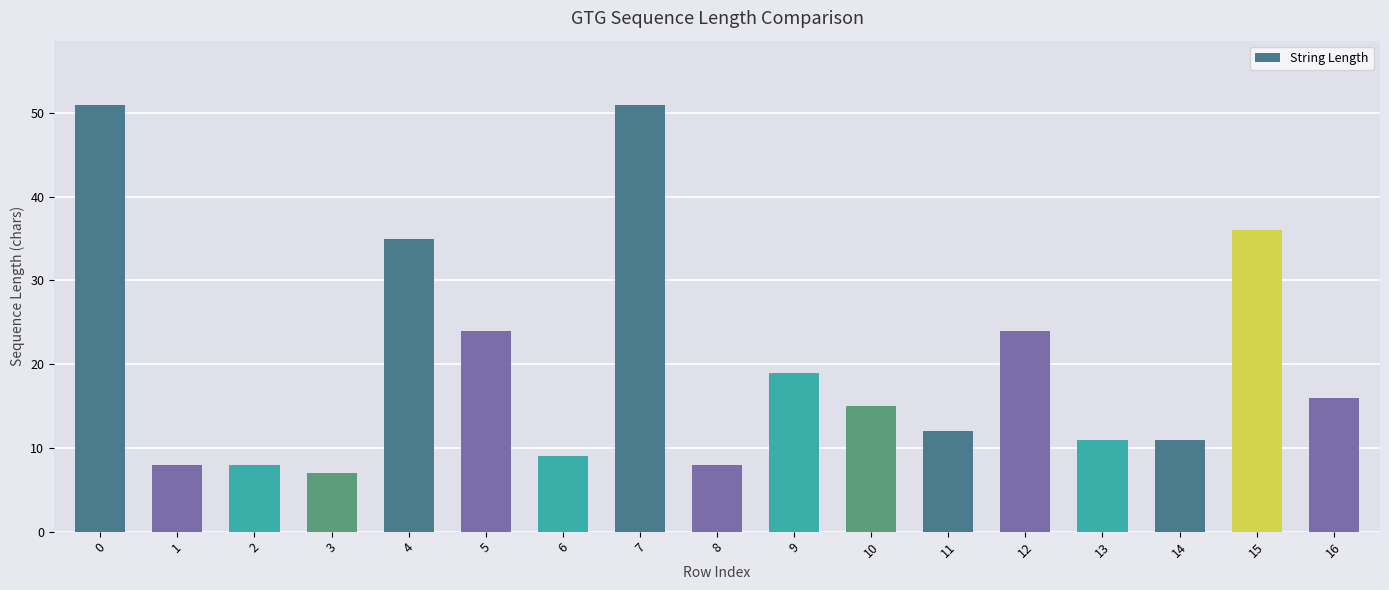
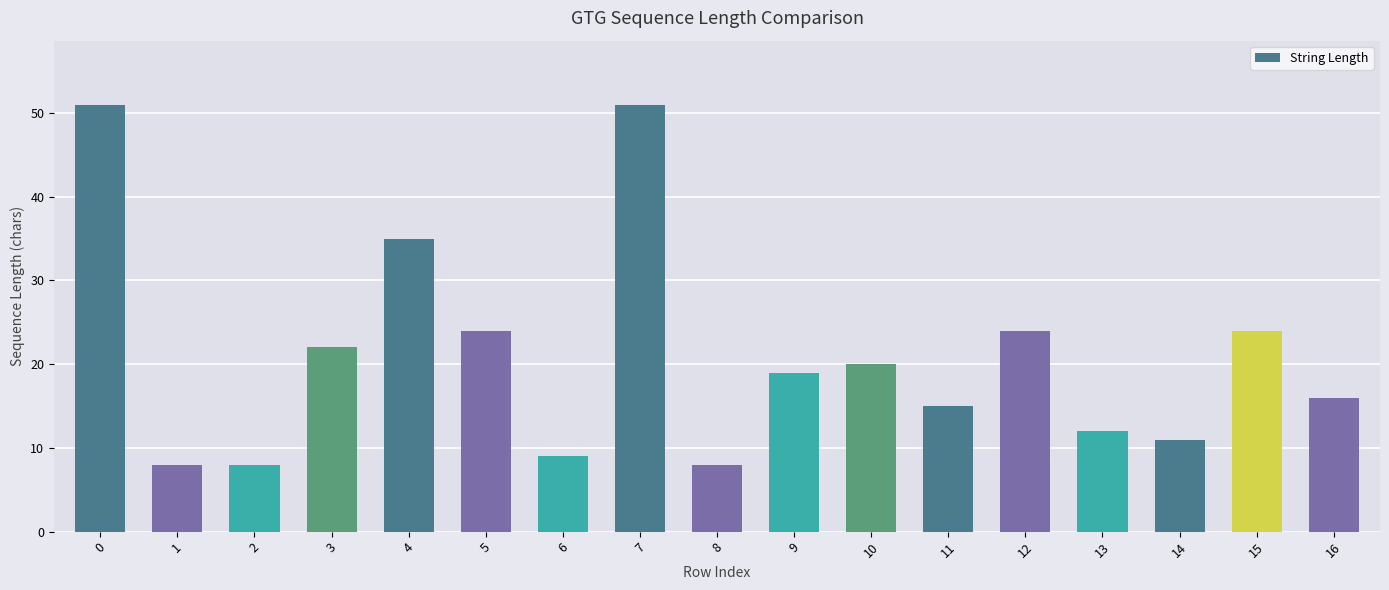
  {
    "0": 51,
    "1": 8,
    "2": 8,
-   "3": 7,
+   "3": 22,
    "4": 35,
    "5": 24,
    "6": 9,
    "7": 51,
    "8": 8,
    "9": 19,
-   "10": 15,
-   "11": 12,
+   "10": 20,
+   "11": 15,
    "12": 24,
-   "13": 11,
+   "13": 12,
    "14": 11,
-   "15": 36,
+   "15": 24,
    "16": 16
  }
